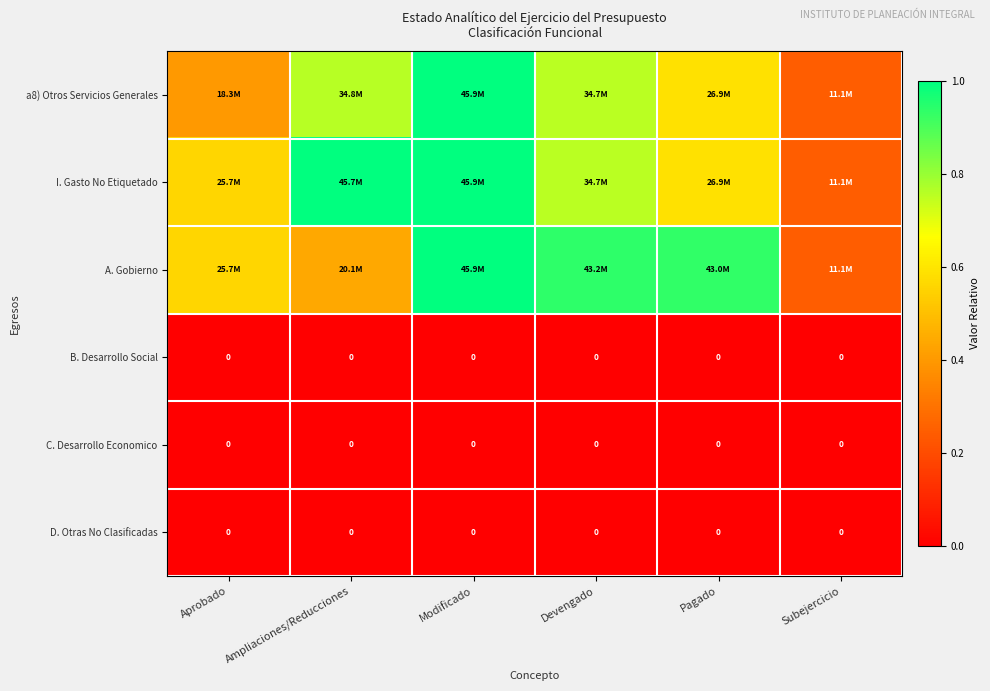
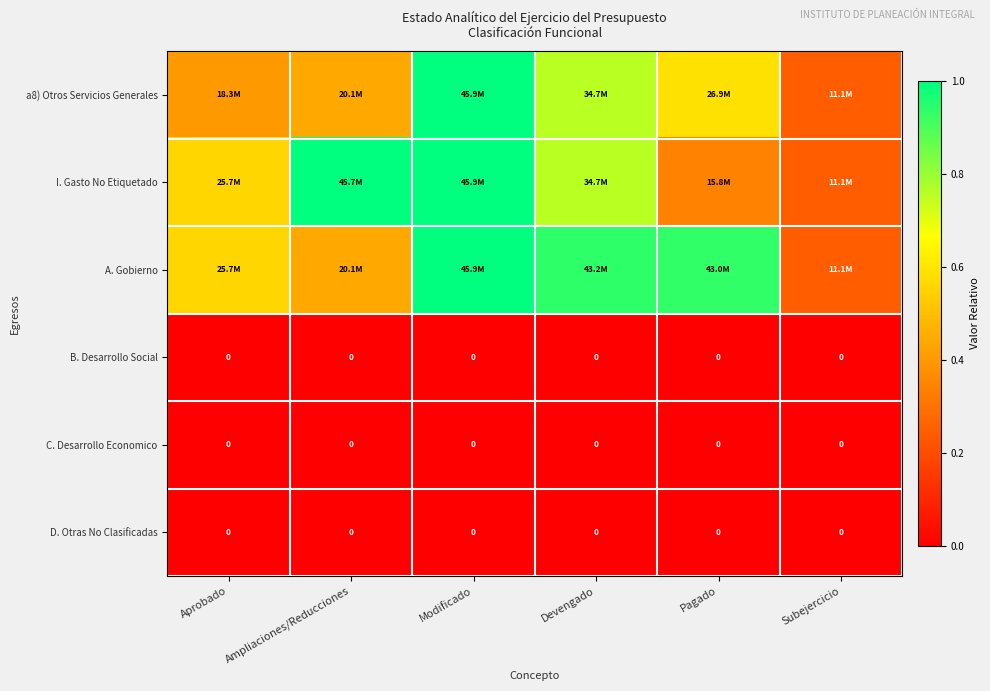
  {
    "a8) Otros Servicios Generales": {
      "Aprobado": "18.3M",
-     "Ampliaciones/Reducciones": "34.8M",
+     "Ampliaciones/Reducciones": "20.1M",
      "Modificado": "45.9M",
      "Devengado": "34.7M",
      "Pagado": "26.9M",
      "Subejercicio": "11.1M"
    },
    "I. Gasto No Etiquetado": {
      "Aprobado": "25.7M",
      "Ampliaciones/Reducciones": "45.7M",
      "Modificado": "45.9M",
      "Devengado": "34.7M",
-     "Pagado": "26.9M",
+     "Pagado": "15.8M",
      "Subejercicio": "11.1M"
    },
    "A. Gobierno": {
      "Aprobado": "25.7M",
      "Ampliaciones/Reducciones": "20.1M",
      "Modificado": "45.9M",
      "Devengado": "43.2M",
      "Pagado": "43.0M",
      "Subejercicio": "11.1M"
    },
    "B. Desarrollo Social": {
      "Aprobado": "0",
      "Ampliaciones/Reducciones": "0",
      "Modificado": "0",
      "Devengado": "0",
      "Pagado": "0",
      "Subejercicio": "0"
    },
    "C. Desarrollo Economico": {
      "Aprobado": "0",
      "Ampliaciones/Reducciones": "0",
      "Modificado": "0",
      "Devengado": "0",
      "Pagado": "0",
      "Subejercicio": "0"
    },
    "D. Otras No Clasificadas": {
      "Aprobado": "0",
      "Ampliaciones/Reducciones": "0",
      "Modificado": "0",
      "Devengado": "0",
      "Pagado": "0",
      "Subejercicio": "0"
    }
  }
